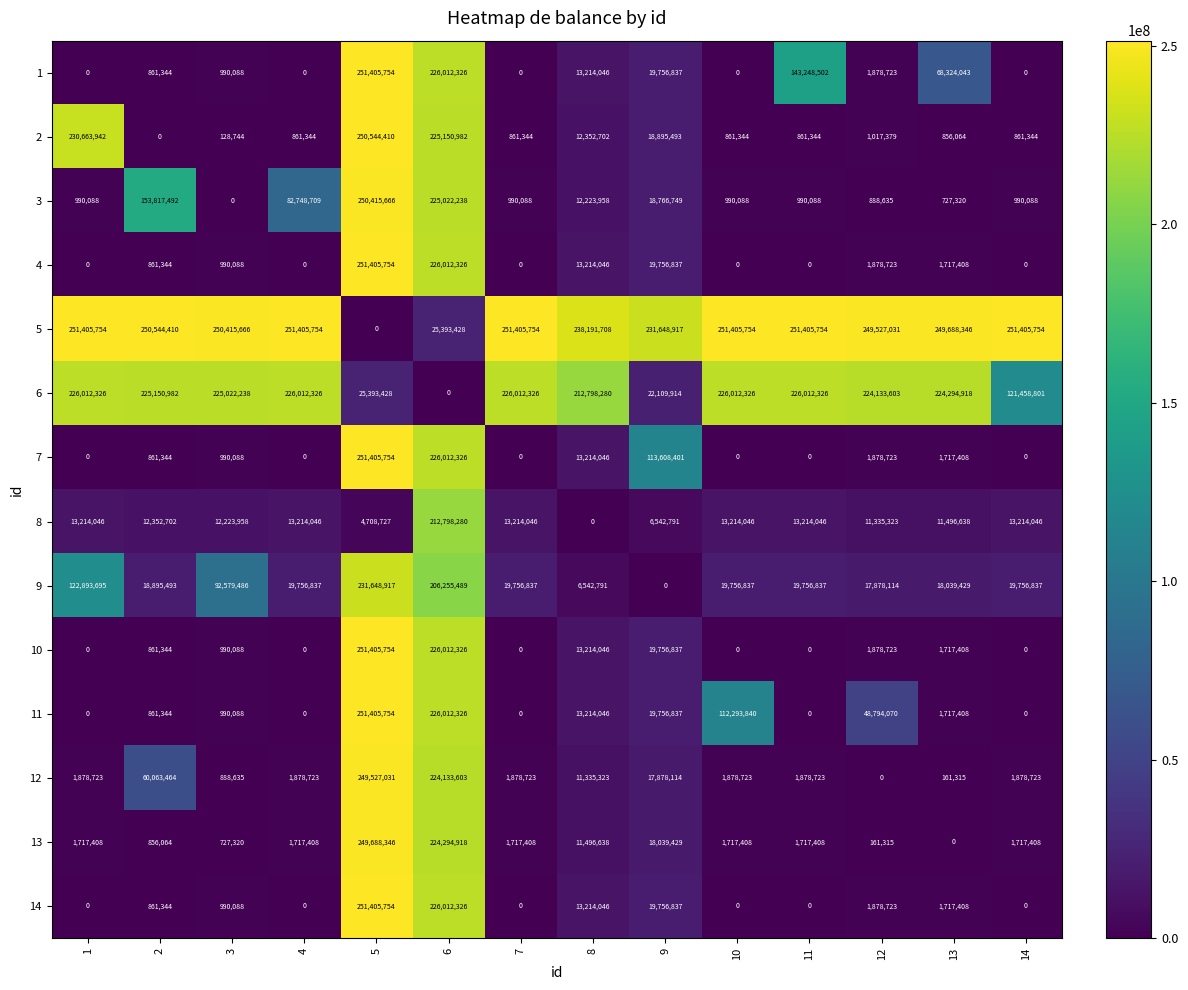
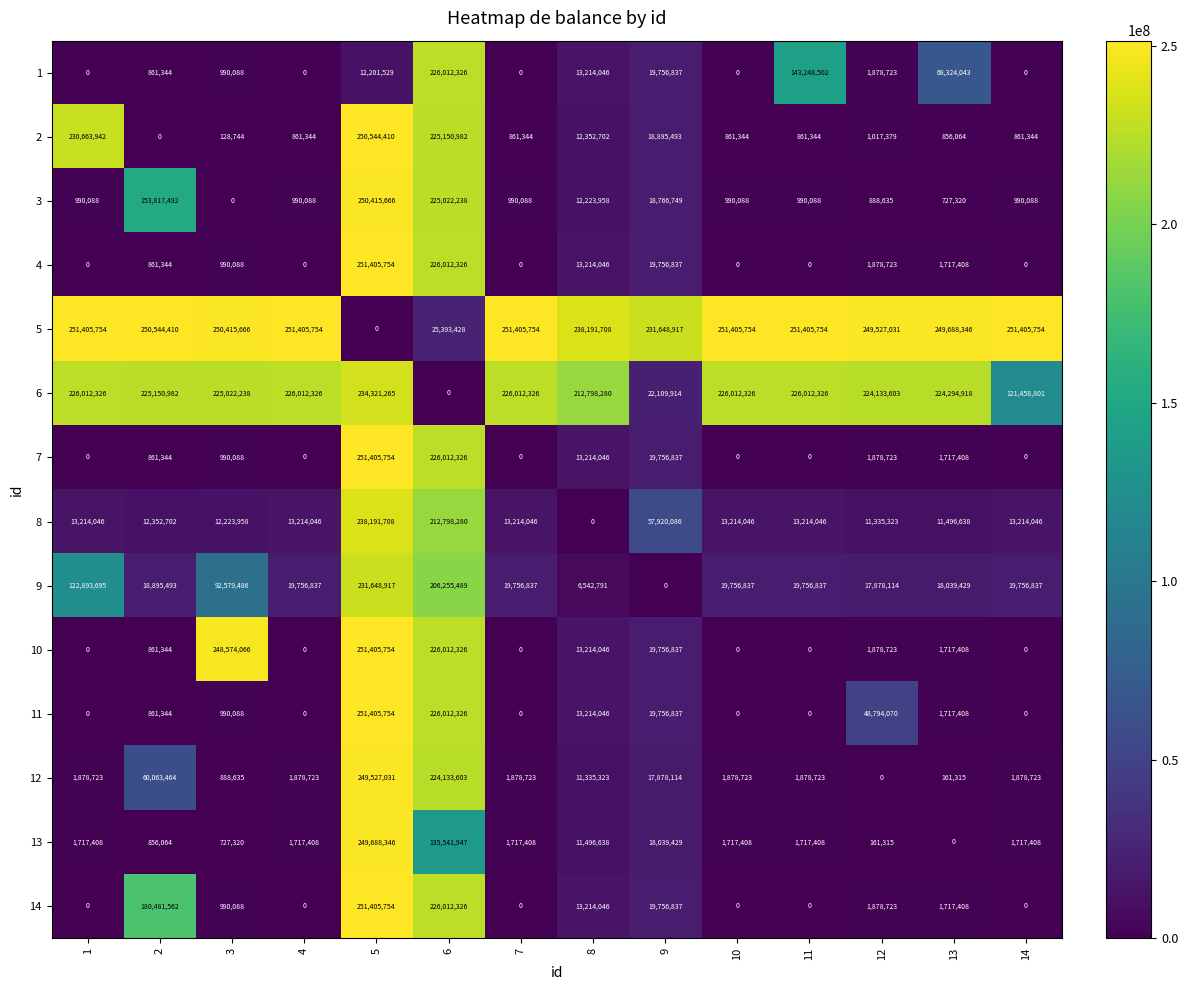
  {
    "1": {
      "1": "0",
      "2": "861,344",
      "3": "990,088",
      "4": "0",
-     "5": "251,405,754",
+     "5": "12,201,529",
      "6": "226,012,326",
      "7": "0",
      "8": "13,214,046",
      "9": "19,756,837",
      "10": "0",
      "11": "143,248,502",
      "12": "1,878,723",
      "13": "68,324,043",
      "14": "0"
    },
    "2": {
      "1": "230,663,942",
      "2": "0",
      "3": "128,744",
      "4": "861,344",
      "5": "250,544,410",
      "6": "225,150,982",
      "7": "861,344",
      "8": "12,352,702",
      "9": "18,895,493",
      "10": "861,344",
      "11": "861,344",
      "12": "1,017,379",
      "13": "856,064",
      "14": "861,344"
    },
    "3": {
      "1": "990,088",
      "2": "153,817,492",
      "3": "0",
-     "4": "82,748,709",
+     "4": "990,088",
      "5": "250,415,666",
      "6": "225,022,238",
      "7": "990,088",
      "8": "12,223,958",
      "9": "18,766,749",
      "10": "990,088",
      "11": "990,088",
      "12": "888,635",
      "13": "727,320",
      "14": "990,088"
    },
    "4": {
      "1": "0",
      "2": "861,344",
      "3": "990,088",
      "4": "0",
      "5": "251,405,754",
      "6": "226,012,326",
      "7": "0",
      "8": "13,214,046",
      "9": "19,756,837",
      "10": "0",
      "11": "0",
      "12": "1,878,723",
      "13": "1,717,408",
      "14": "0"
    },
    "5": {
      "1": "251,405,754",
      "2": "250,544,410",
      "3": "250,415,666",
      "4": "251,405,754",
      "5": "0",
      "6": "25,393,428",
      "7": "251,405,754",
      "8": "238,191,708",
      "9": "231,648,917",
      "10": "251,405,754",
      "11": "251,405,754",
      "12": "249,527,031",
      "13": "249,688,346",
      "14": "251,405,754"
    },
    "6": {
      "1": "226,012,326",
      "2": "225,150,982",
      "3": "225,022,238",
      "4": "226,012,326",
-     "5": "25,393,428",
+     "5": "234,321,265",
      "6": "0",
      "7": "226,012,326",
      "8": "212,798,280",
      "9": "22,109,914",
      "10": "226,012,326",
      "11": "226,012,326",
      "12": "224,133,603",
      "13": "224,294,918",
      "14": "121,458,801"
    },
    "7": {
      "1": "0",
      "2": "861,344",
      "3": "990,088",
      "4": "0",
      "5": "251,405,754",
      "6": "226,012,326",
      "7": "0",
      "8": "13,214,046",
-     "9": "113,608,401",
+     "9": "19,756,837",
      "10": "0",
      "11": "0",
      "12": "1,878,723",
      "13": "1,717,408",
      "14": "0"
    },
    "8": {
      "1": "13,214,046",
      "2": "12,352,702",
      "3": "12,223,958",
      "4": "13,214,046",
-     "5": "4,708,727",
+     "5": "238,191,708",
      "6": "212,798,280",
      "7": "13,214,046",
      "8": "0",
-     "9": "6,542,791",
+     "9": "57,920,086",
      "10": "13,214,046",
      "11": "13,214,046",
      "12": "11,335,323",
      "13": "11,496,638",
      "14": "13,214,046"
    },
    "9": {
      "1": "122,893,695",
      "2": "18,895,493",
      "3": "92,579,486",
      "4": "19,756,837",
      "5": "231,648,917",
      "6": "206,255,489",
      "7": "19,756,837",
      "8": "6,542,791",
      "9": "0",
      "10": "19,756,837",
      "11": "19,756,837",
      "12": "17,878,114",
      "13": "18,039,429",
      "14": "19,756,837"
    },
    "10": {
      "1": "0",
      "2": "861,344",
-     "3": "990,088",
+     "3": "248,574,066",
      "4": "0",
      "5": "251,405,754",
      "6": "226,012,326",
      "7": "0",
      "8": "13,214,046",
      "9": "19,756,837",
      "10": "0",
      "11": "0",
      "12": "1,878,723",
      "13": "1,717,408",
      "14": "0"
    },
    "11": {
      "1": "0",
      "2": "861,344",
      "3": "990,088",
      "4": "0",
      "5": "251,405,754",
      "6": "226,012,326",
      "7": "0",
      "8": "13,214,046",
      "9": "19,756,837",
-     "10": "112,293,840",
+     "10": "0",
      "11": "0",
      "12": "48,794,070",
      "13": "1,717,408",
      "14": "0"
    },
    "12": {
      "1": "1,878,723",
      "2": "60,063,464",
      "3": "888,635",
      "4": "1,878,723",
      "5": "249,527,031",
      "6": "224,133,603",
      "7": "1,878,723",
      "8": "11,335,323",
      "9": "17,878,114",
      "10": "1,878,723",
      "11": "1,878,723",
      "12": "0",
      "13": "161,315",
      "14": "1,878,723"
    },
    "13": {
      "1": "1,717,408",
      "2": "856,064",
      "3": "727,320",
      "4": "1,717,408",
      "5": "249,688,346",
-     "6": "224,294,918",
+     "6": "135,541,947",
      "7": "1,717,408",
      "8": "11,496,638",
      "9": "18,039,429",
      "10": "1,717,408",
      "11": "1,717,408",
      "12": "161,315",
      "13": "0",
      "14": "1,717,408"
    },
    "14": {
      "1": "0",
-     "2": "861,344",
+     "2": "180,481,562",
      "3": "990,088",
      "4": "0",
      "5": "251,405,754",
      "6": "226,012,326",
      "7": "0",
      "8": "13,214,046",
      "9": "19,756,837",
      "10": "0",
      "11": "0",
      "12": "1,878,723",
      "13": "1,717,408",
      "14": "0"
    }
  }
